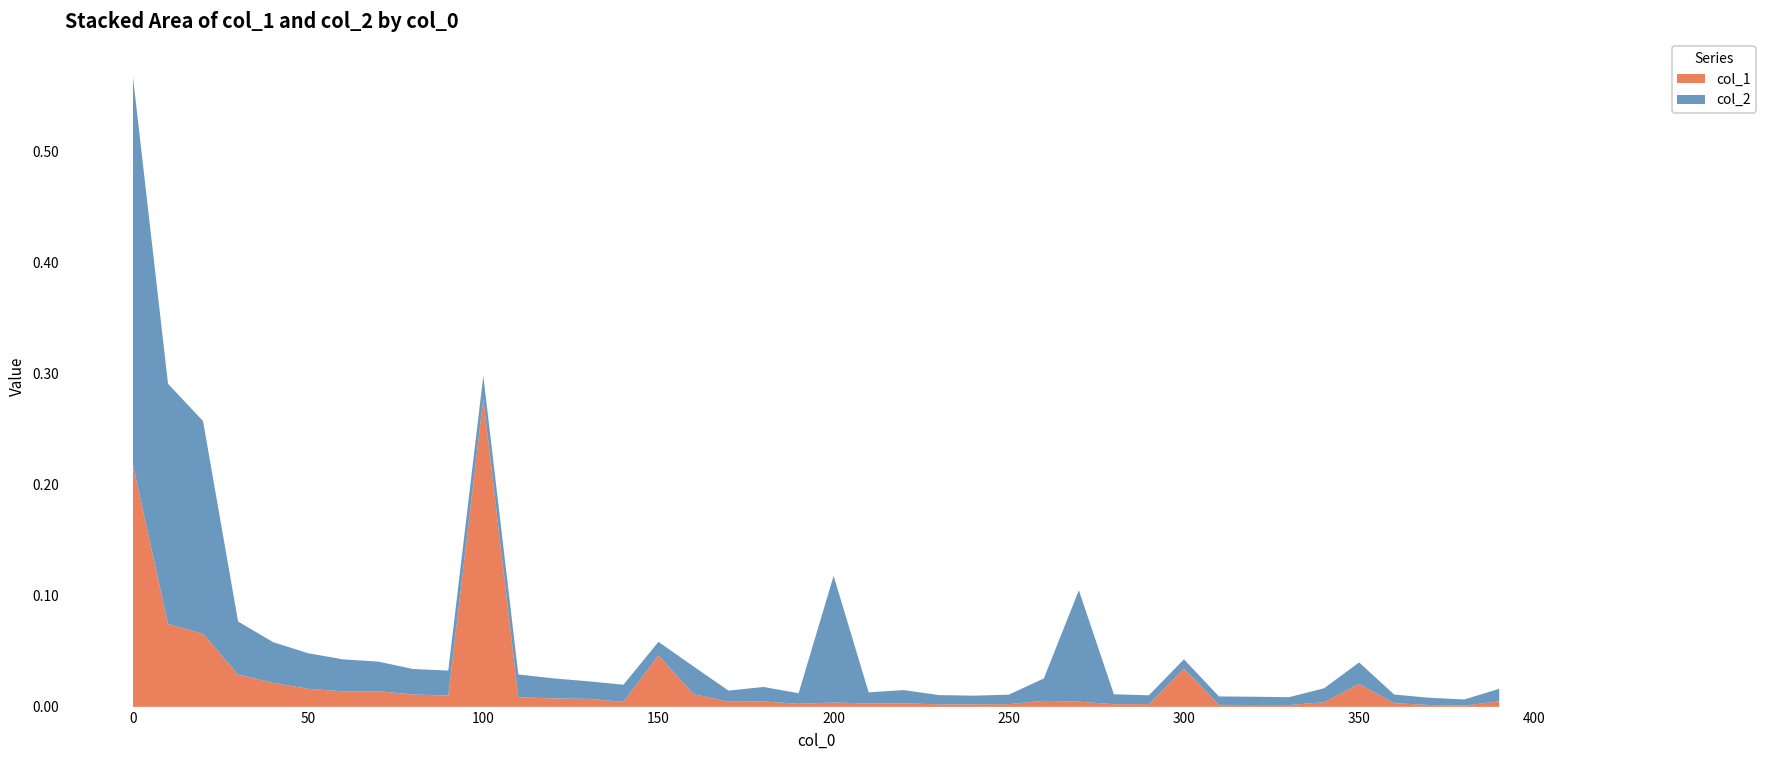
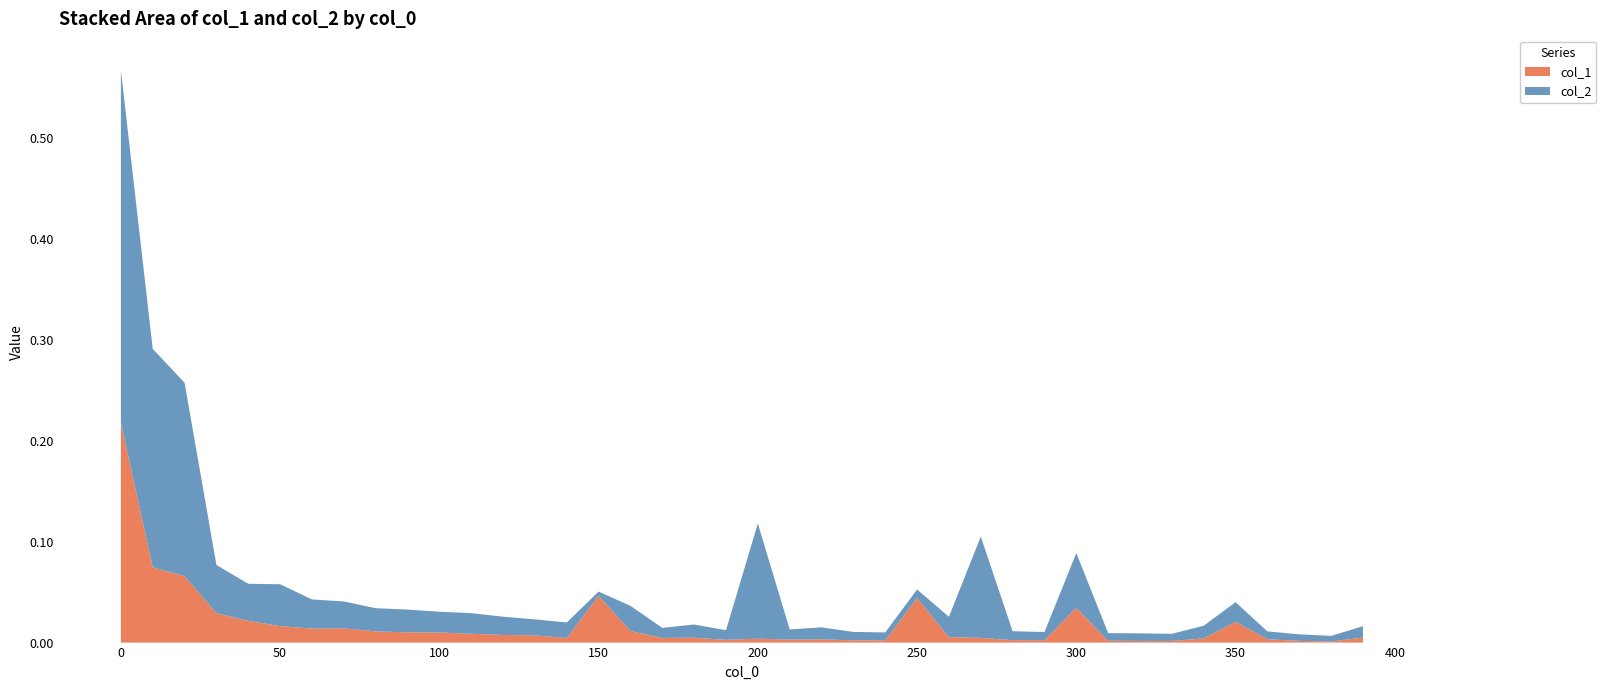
  {
    "col_1": {
      "0": 0.218,
      "50": 0.016,
-     "100": 0.277,
+     "100": 0.010,
      "150": 0.046,
      "200": 0.004,
-     "250": 0.002,
+     "250": 0.044,
      "300": 0.034,
      "350": 0.021
    },
    "col_2": {
      "0": 0.349,
-     "50": 0.032,
+     "50": 0.042,
      "100": 0.021,
-     "150": 0.012,
+     "150": 0.004,
      "200": 0.114,
      "250": 0.009,
-     "300": 0.008,
+     "300": 0.054,
      "350": 0.019
    }
  }
